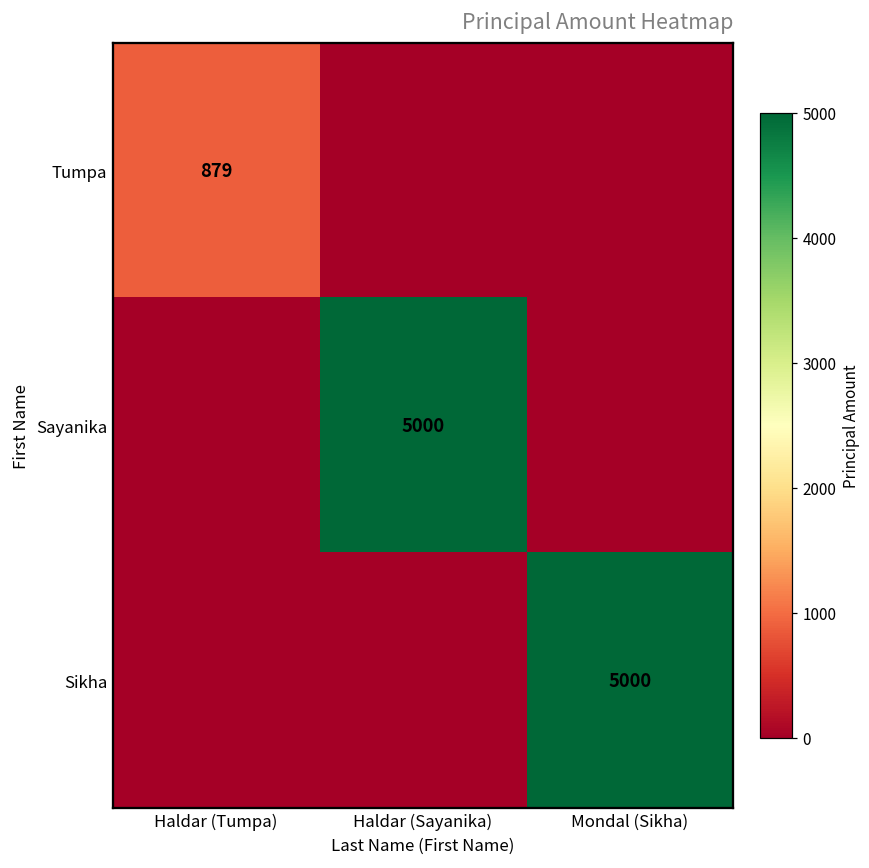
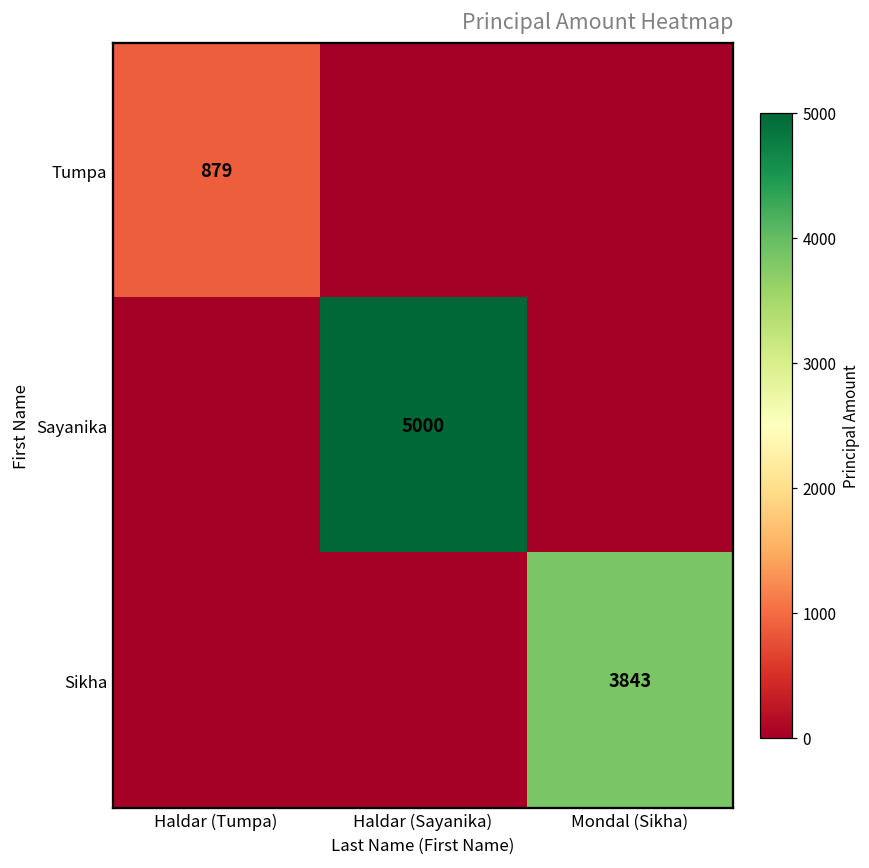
  {
    "Tumpa": {
      "Haldar (Tumpa)": 879
    },
    "Sayanika": {
      "Haldar (Sayanika)": 5000
    },
    "Sikha": {
-     "Mondal (Sikha)": 5000
+     "Mondal (Sikha)": 3843
    }
  }
